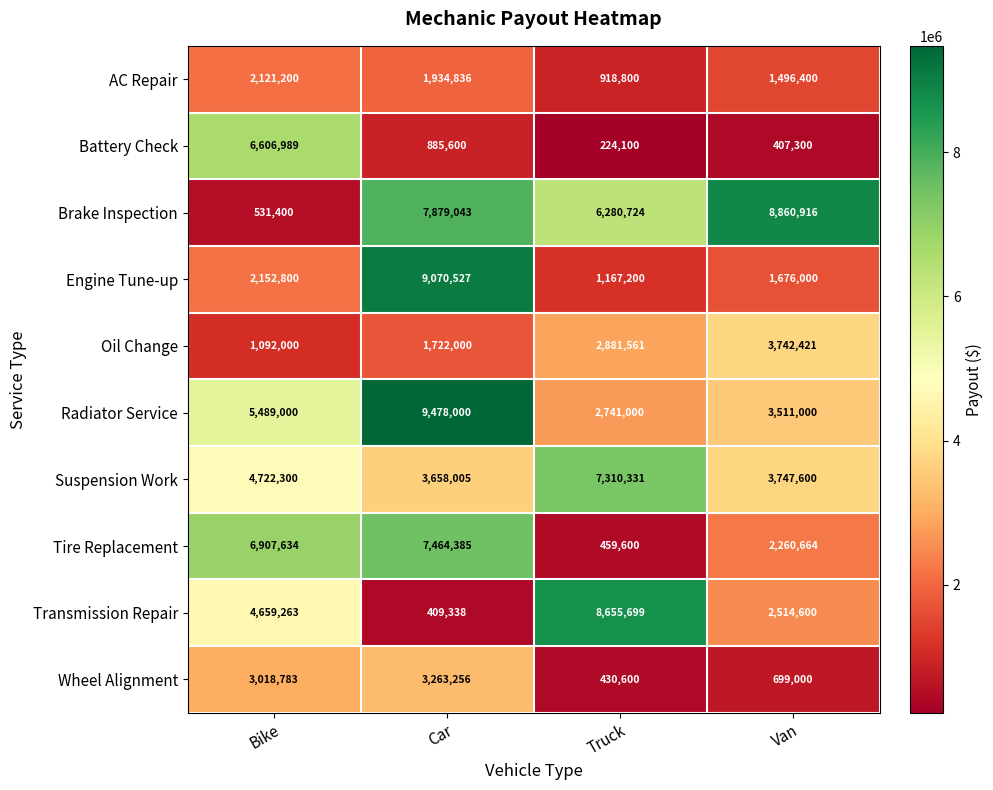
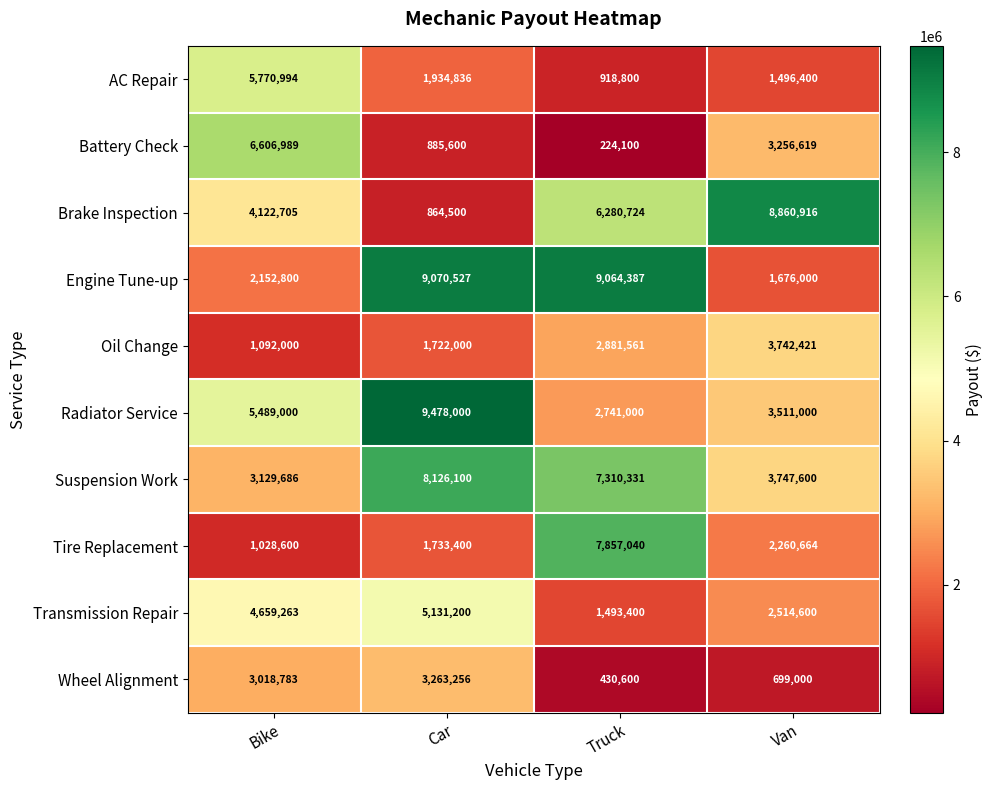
  {
    "AC Repair": {
-     "Bike": "2,121,200",
+     "Bike": "5,770,994",
      "Car": "1,934,836",
      "Truck": "918,800",
      "Van": "1,496,400"
    },
    "Battery Check": {
      "Bike": "6,606,989",
      "Car": "885,600",
      "Truck": "224,100",
-     "Van": "407,300"
+     "Van": "3,256,619"
    },
    "Brake Inspection": {
-     "Bike": "531,400",
-     "Car": "7,879,043",
+     "Bike": "4,122,705",
+     "Car": "864,500",
      "Truck": "6,280,724",
      "Van": "8,860,916"
    },
    "Engine Tune-up": {
      "Bike": "2,152,800",
      "Car": "9,070,527",
-     "Truck": "1,167,200",
+     "Truck": "9,064,387",
      "Van": "1,676,000"
    },
    "Oil Change": {
      "Bike": "1,092,000",
      "Car": "1,722,000",
      "Truck": "2,881,561",
      "Van": "3,742,421"
    },
    "Radiator Service": {
      "Bike": "5,489,000",
      "Car": "9,478,000",
      "Truck": "2,741,000",
      "Van": "3,511,000"
    },
    "Suspension Work": {
-     "Bike": "4,722,300",
-     "Car": "3,658,005",
+     "Bike": "3,129,686",
+     "Car": "8,126,100",
      "Truck": "7,310,331",
      "Van": "3,747,600"
    },
    "Tire Replacement": {
-     "Bike": "6,907,634",
-     "Car": "7,464,385",
-     "Truck": "459,600",
+     "Bike": "1,028,600",
+     "Car": "1,733,400",
+     "Truck": "7,857,040",
      "Van": "2,260,664"
    },
    "Transmission Repair": {
      "Bike": "4,659,263",
-     "Car": "409,338",
-     "Truck": "8,655,699",
+     "Car": "5,131,200",
+     "Truck": "1,493,400",
      "Van": "2,514,600"
    },
    "Wheel Alignment": {
      "Bike": "3,018,783",
      "Car": "3,263,256",
      "Truck": "430,600",
      "Van": "699,000"
    }
  }
